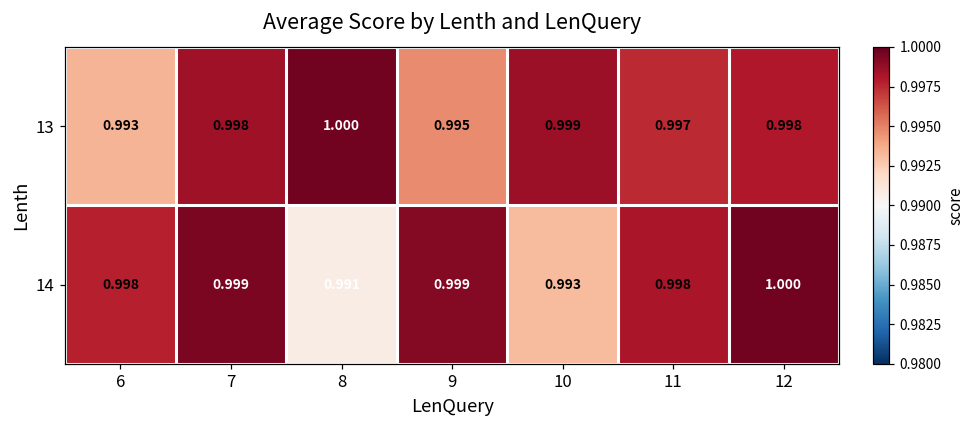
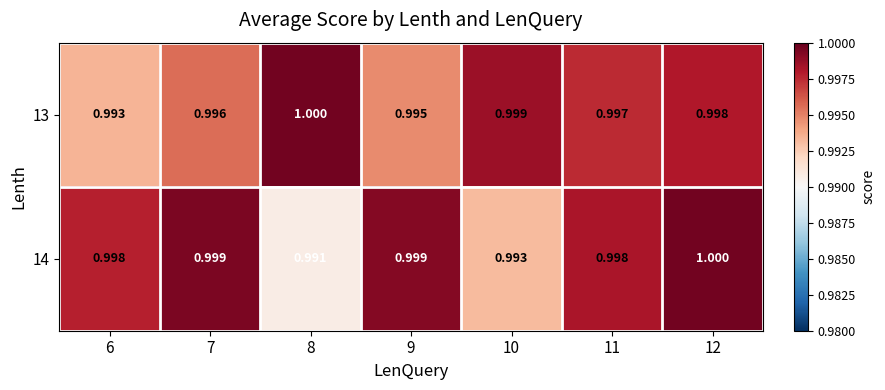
  {
    "13": {
      "6": 0.993,
-     "7": 0.998,
+     "7": 0.996,
      "8": 1.000,
      "9": 0.995,
      "10": 0.999,
      "11": 0.997,
      "12": 0.998
    },
    "14": {
      "6": 0.998,
      "7": 0.999,
      "9": 0.999,
      "10": 0.993,
      "11": 0.998,
      "12": 1.000
    }
  }
